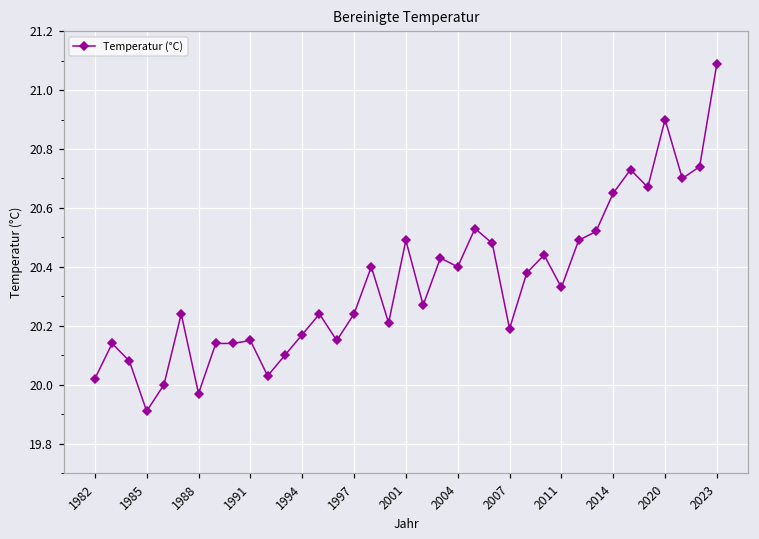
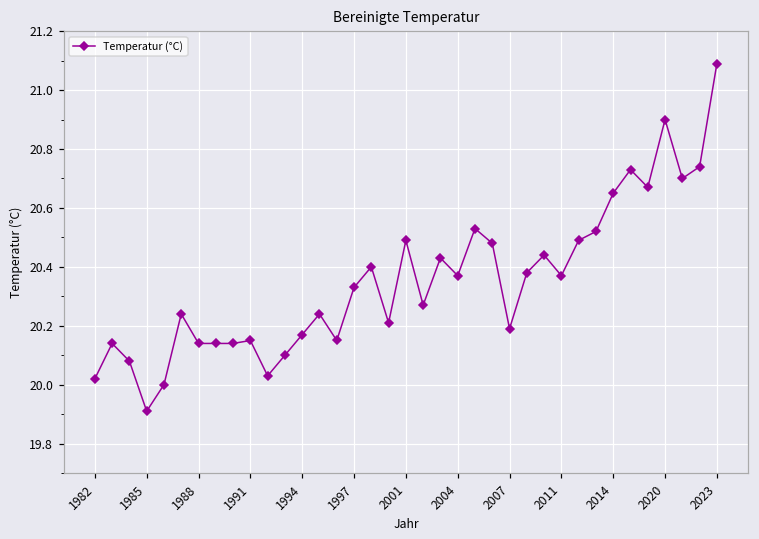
  {
    "1982": 20.02,
    "1985": 19.91,
-   "1988": 19.97,
+   "1988": 20.14,
    "1991": 20.15,
    "1994": 20.17,
-   "1997": 20.24,
+   "1997": 20.33,
    "2001": 20.49,
-   "2004": 20.40,
+   "2004": 20.37,
    "2007": 20.19,
-   "2011": 20.33,
+   "2011": 20.37,
    "2014": 20.65,
    "2020": 20.90,
    "2023": 21.09
  }
